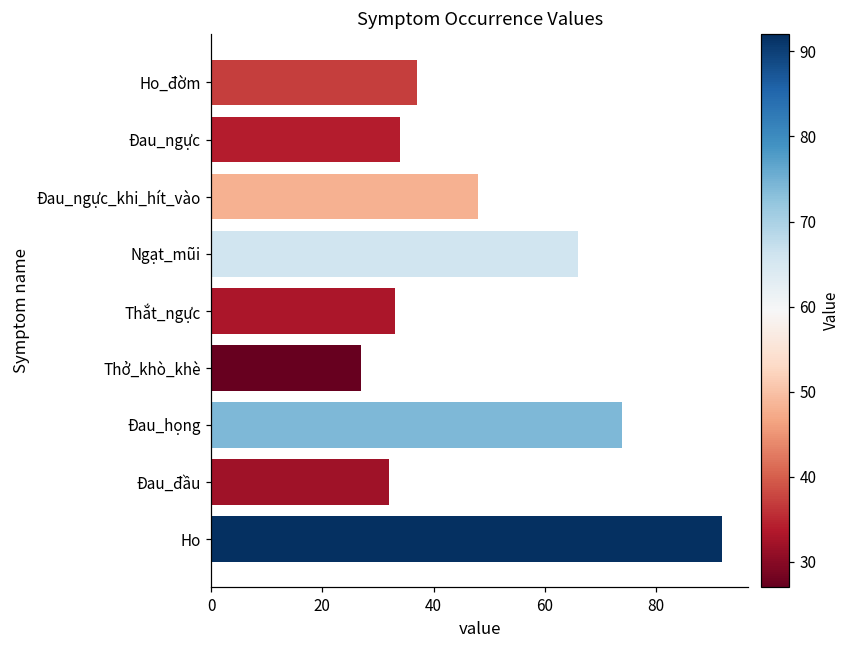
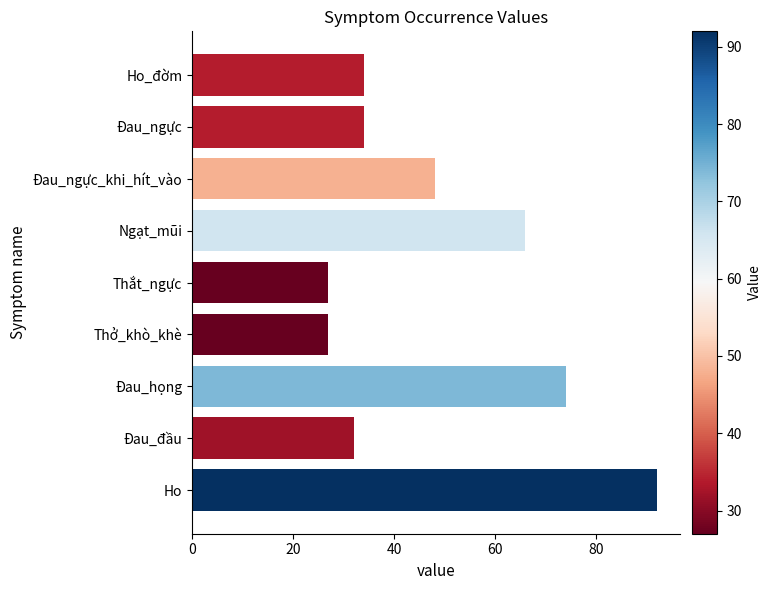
  {
-   "Ho_đờm": 37,
+   "Ho_đờm": 34,
    "Đau_ngực": 34,
    "Đau_ngực_khi_hít_vào": 48,
    "Ngạt_mũi": 66,
-   "Thắt_ngực": 33,
+   "Thắt_ngực": 27,
    "Thở_khò_khè": 27,
    "Đau_họng": 74,
    "Đau_đầu": 32,
    "Ho": 92
  }
